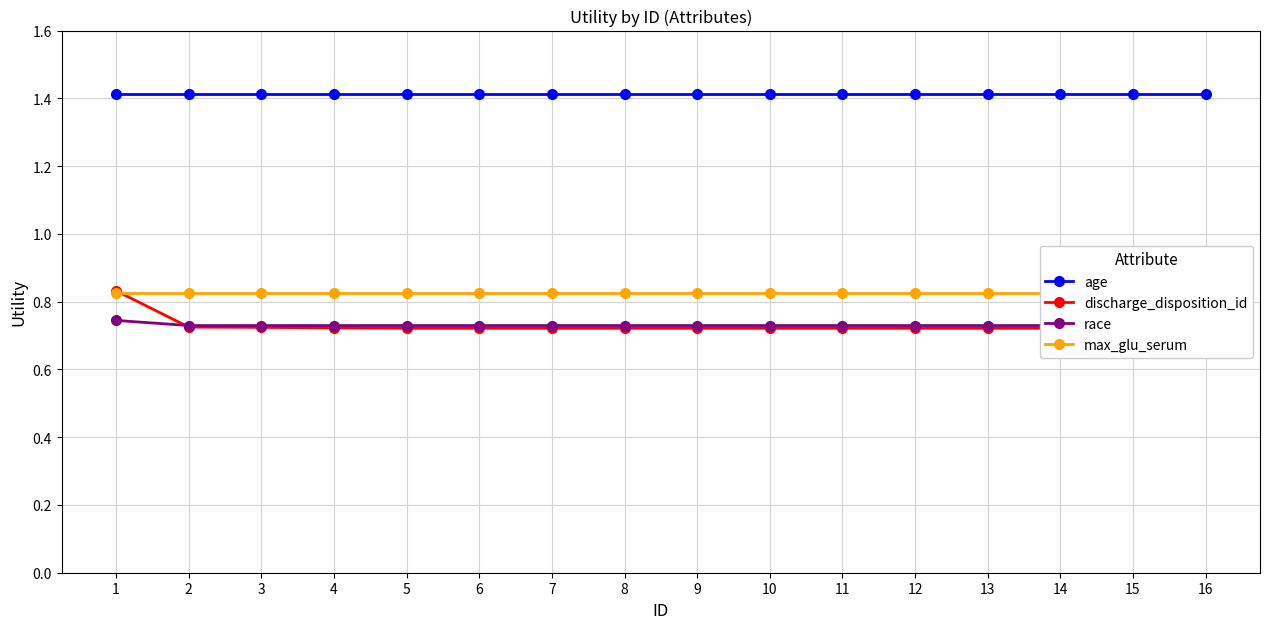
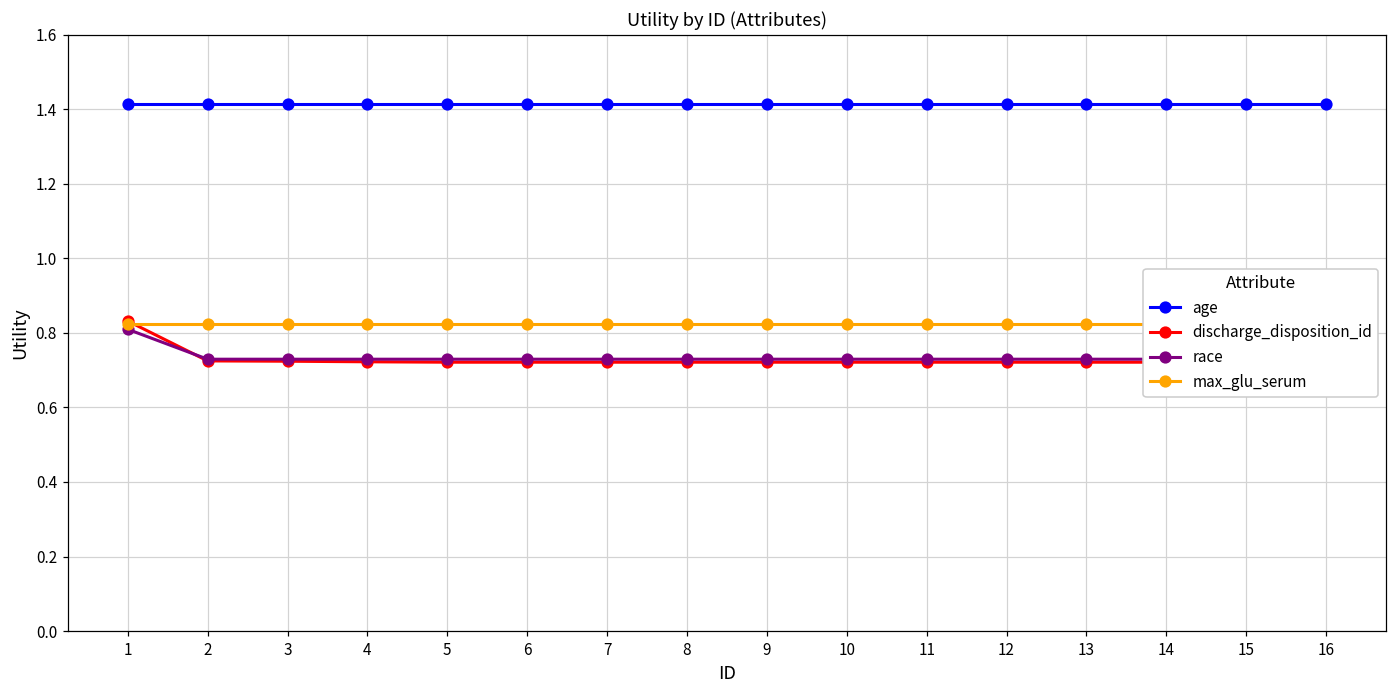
  {
    "age": {
      "1": 1.41,
      "2": 1.41,
      "3": 1.41,
      "4": 1.41,
      "5": 1.41,
      "6": 1.41,
      "7": 1.41,
      "8": 1.41,
      "9": 1.41,
      "10": 1.41,
      "11": 1.41,
      "12": 1.41,
      "13": 1.41,
      "14": 1.41,
      "15": 1.41,
      "16": 1.41
    },
    "discharge_disposition_id": {
      "5": 0.72,
      "6": 0.72,
      "7": 0.72,
      "8": 0.72,
      "9": 0.72,
      "10": 0.72,
      "11": 0.72,
      "12": 0.72,
      "13": 0.72
    },
    "race": {
-     "1": 0.74,
+     "1": 0.81,
      "5": 0.73,
      "6": 0.73,
      "7": 0.73,
      "8": 0.73,
      "9": 0.73,
      "10": 0.73,
      "11": 0.73,
      "12": 0.73,
      "13": 0.73
    },
    "max_glu_serum": {
      "2": 0.82,
      "3": 0.82,
      "4": 0.82,
      "5": 0.82,
      "6": 0.82,
      "7": 0.82,
      "8": 0.82,
      "9": 0.82,
      "10": 0.82,
      "11": 0.82,
      "12": 0.82,
      "13": 0.82
    }
  }
